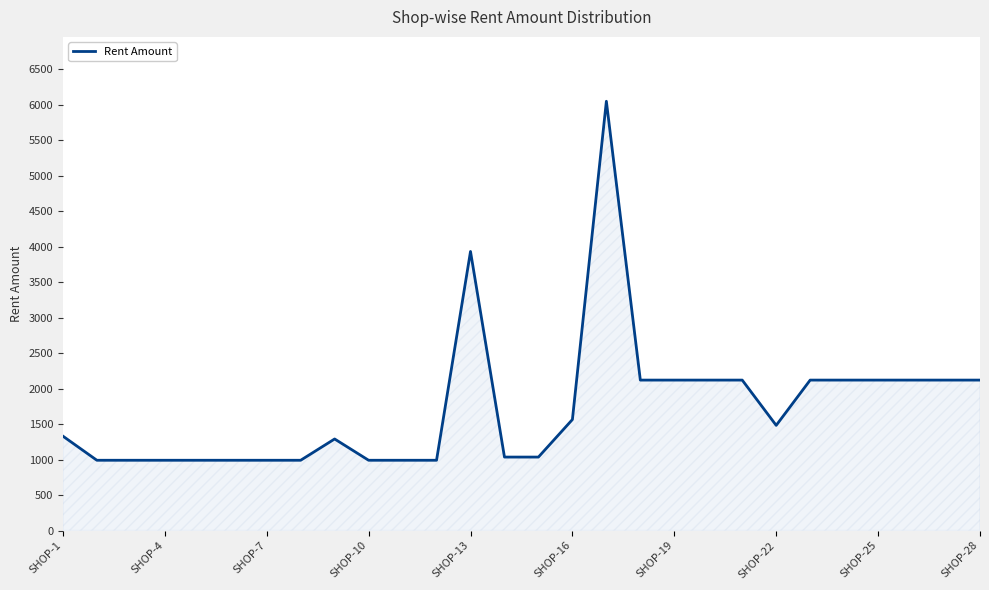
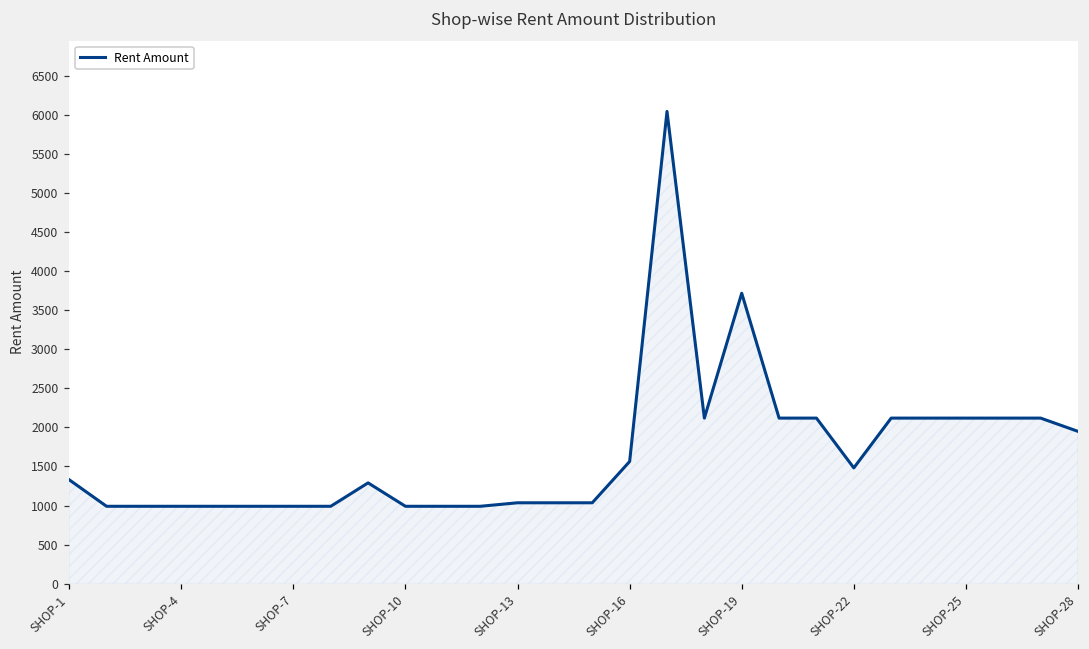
  {
    "SHOP-1": 1300,
    "SHOP-4": 1000,
    "SHOP-7": 1000,
    "SHOP-10": 1000,
-   "SHOP-13": 3900,
+   "SHOP-13": 1000,
    "SHOP-16": 1600,
-   "SHOP-19": 2100,
+   "SHOP-19": 3700,
    "SHOP-22": 1500,
    "SHOP-25": 2100,
-   "SHOP-28": 2100
+   "SHOP-28": 2000
  }
